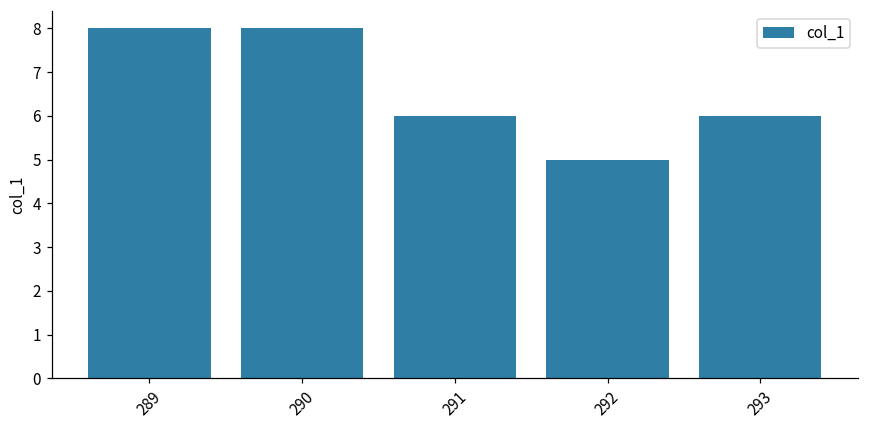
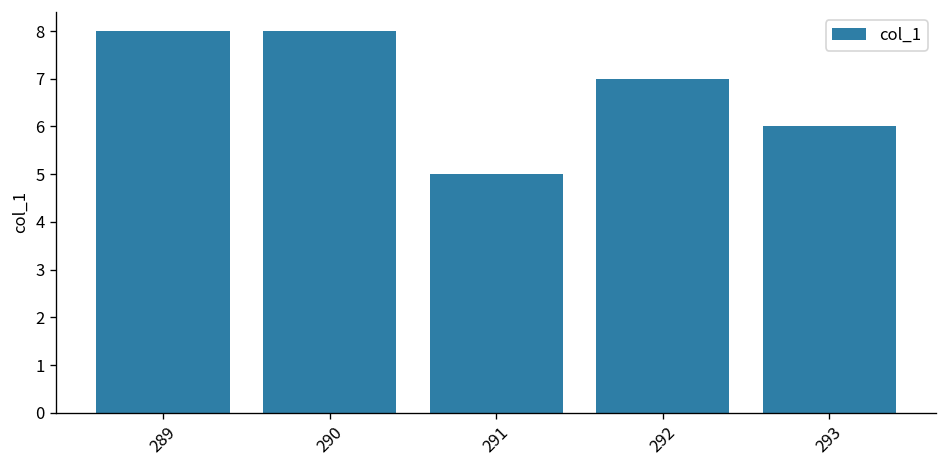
  {
    "289": 8,
    "290": 8,
-   "291": 6,
-   "292": 5,
+   "291": 5,
+   "292": 7,
    "293": 6
  }
